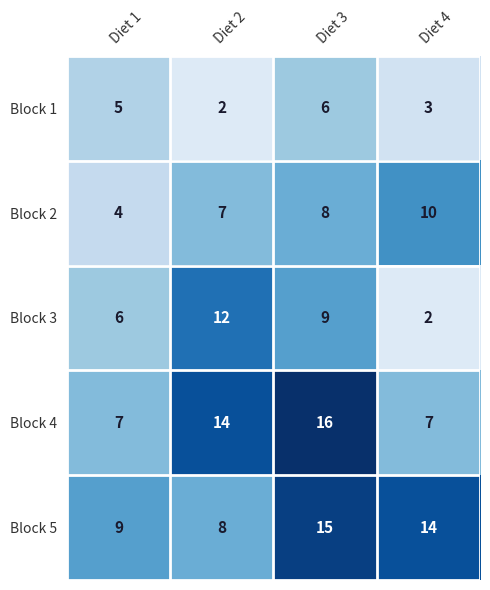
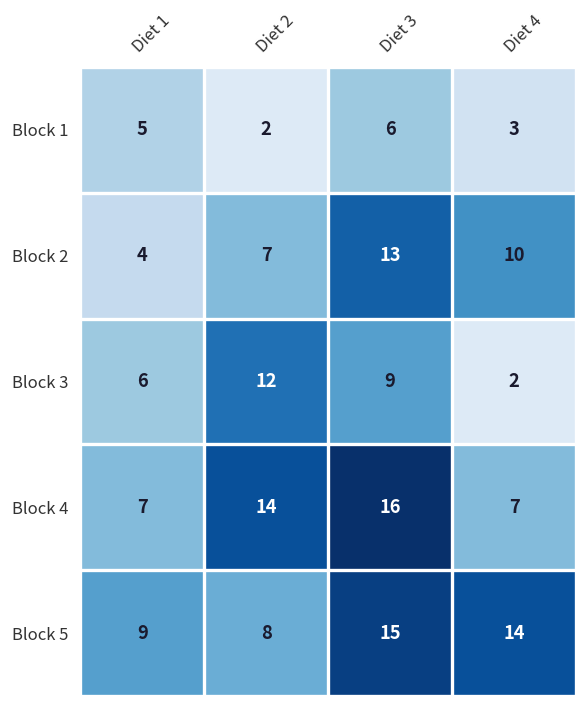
  {
    "Block 1": {
      "Diet 1": 5,
      "Diet 2": 2,
      "Diet 3": 6,
      "Diet 4": 3
    },
    "Block 2": {
      "Diet 1": 4,
      "Diet 2": 7,
-     "Diet 3": 8,
+     "Diet 3": 13,
      "Diet 4": 10
    },
    "Block 3": {
      "Diet 1": 6,
      "Diet 2": 12,
      "Diet 3": 9,
      "Diet 4": 2
    },
    "Block 4": {
      "Diet 1": 7,
      "Diet 2": 14,
      "Diet 3": 16,
      "Diet 4": 7
    },
    "Block 5": {
      "Diet 1": 9,
      "Diet 2": 8,
      "Diet 3": 15,
      "Diet 4": 14
    }
  }
